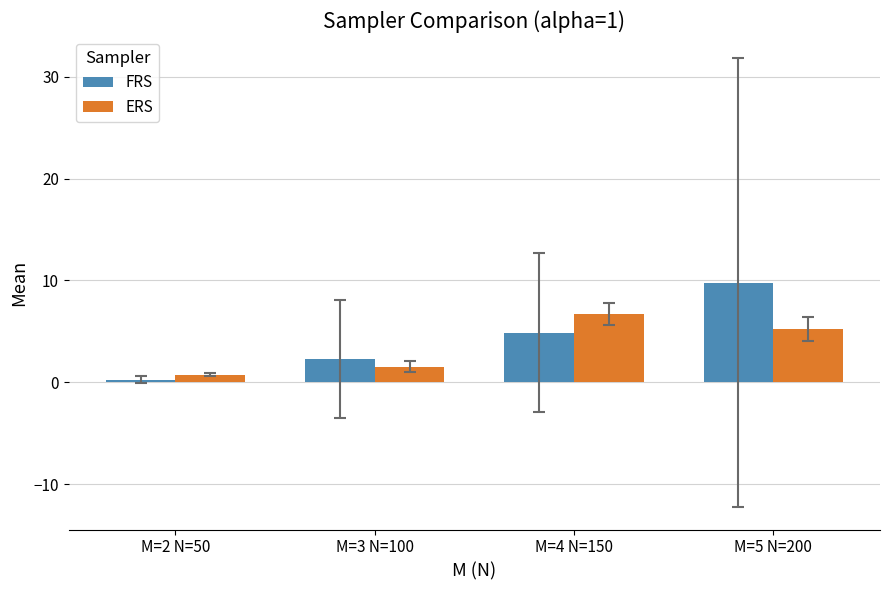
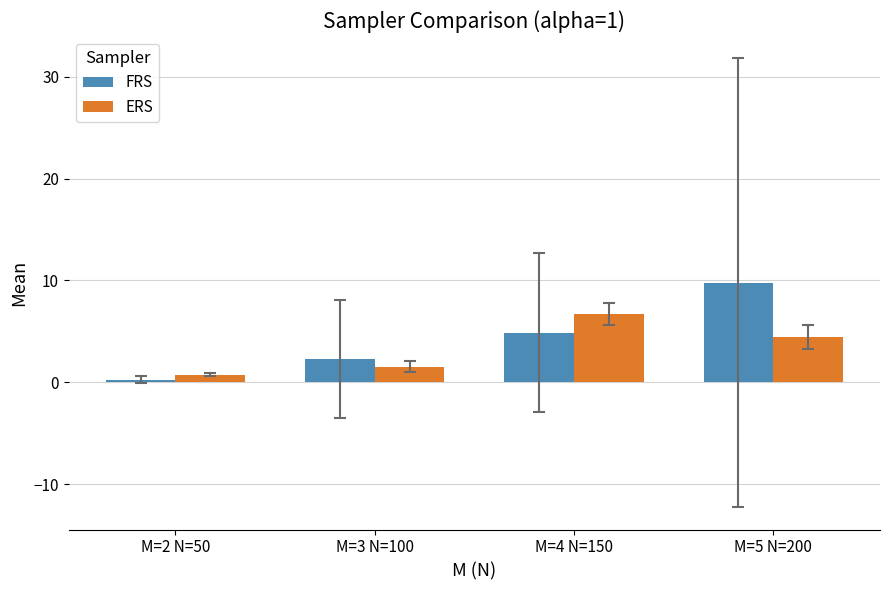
  {
    "ERS": {
      "M=2 N=50": 0.7,
      "M=3 N=100": 1.5,
      "M=4 N=150": 6.7,
-     "M=5 N=200": 5.2
+     "M=5 N=200": 4.4
    }
  }
